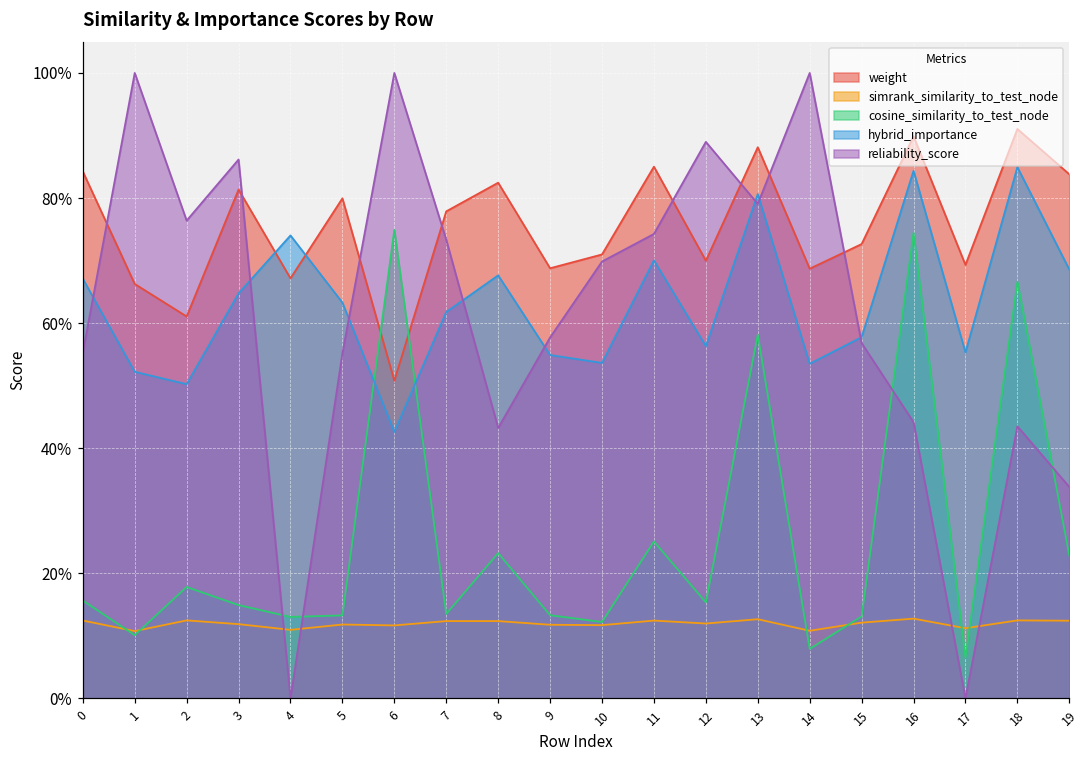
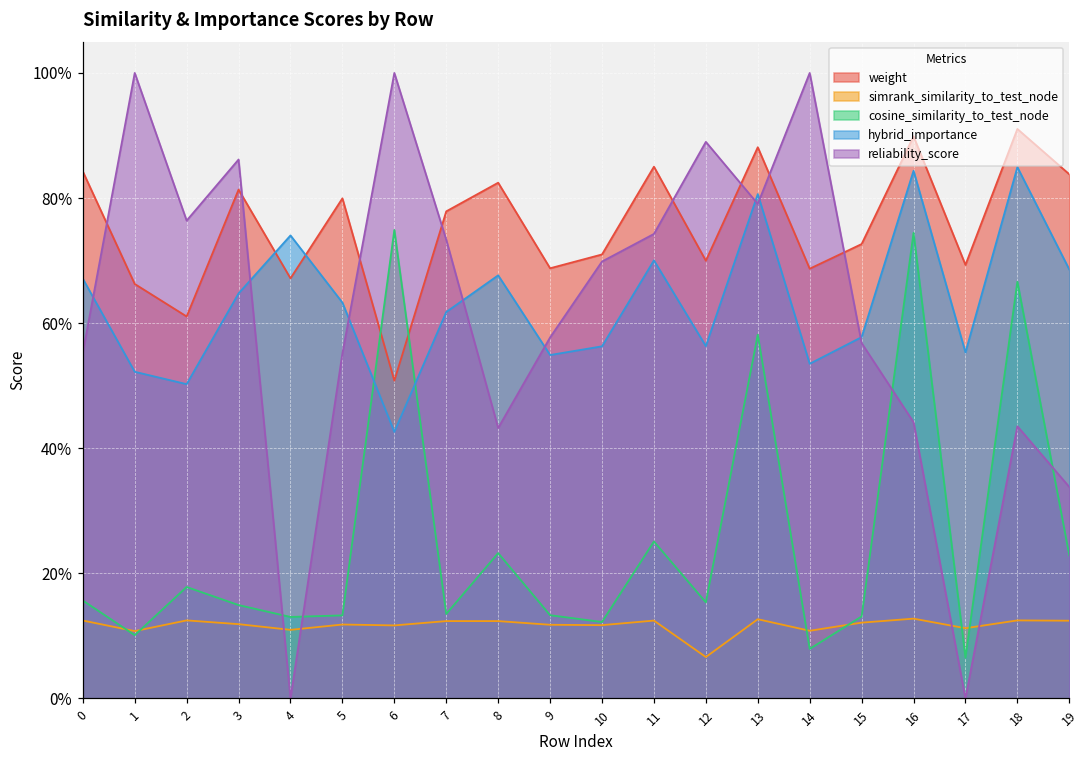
  {
    "weight": {
      "0": "84%",
      "1": "66%",
      "2": "61%",
      "3": "81%",
      "4": "67%",
      "5": "80%",
      "6": "51%",
      "7": "78%",
      "8": "82%",
      "9": "69%",
      "10": "71%",
      "11": "85%",
      "12": "70%",
      "13": "88%",
      "14": "69%",
      "15": "73%",
      "17": "69%",
      "19": "84%"
    },
    "simrank_similarity_to_test_node": {
      "0": "12%",
      "1": "11%",
      "2": "12%",
      "3": "12%",
      "4": "11%",
      "5": "12%",
      "6": "12%",
      "7": "12%",
      "8": "12%",
      "9": "12%",
      "10": "12%",
      "11": "12%",
-     "12": "12%",
+     "12": "7%",
      "13": "13%",
      "14": "11%",
      "15": "12%",
      "16": "13%",
      "17": "11%",
      "18": "12%",
      "19": "12%"
    },
    "cosine_similarity_to_test_node": {
      "0": "16%",
      "1": "10%",
      "2": "18%",
      "3": "15%",
      "4": "13%",
      "5": "13%",
      "6": "75%",
      "7": "14%",
      "8": "23%",
      "9": "13%",
      "10": "12%",
      "11": "25%",
      "12": "15%",
      "13": "58%",
      "14": "8%",
      "15": "13%",
      "16": "74%",
      "17": "7%",
      "18": "67%",
      "19": "23%"
    },
    "hybrid_importance": {
      "0": "67%",
      "1": "52%",
      "2": "50%",
      "3": "65%",
      "4": "74%",
      "5": "63%",
      "6": "43%",
      "7": "62%",
      "8": "68%",
      "9": "55%",
-     "10": "54%",
+     "10": "56%",
      "11": "70%",
      "12": "56%",
      "13": "81%",
      "14": "54%",
      "15": "58%",
      "16": "84%",
      "17": "55%",
      "18": "85%",
      "19": "69%"
    },
    "reliability_score": {
      "0": "55%",
      "1": "100%",
      "2": "76%",
      "3": "86%",
      "4": "0%",
      "5": "55%",
      "6": "100%",
      "7": "73%",
      "8": "43%",
      "9": "58%",
      "10": "70%",
      "11": "74%",
      "12": "89%",
      "13": "79%",
      "14": "100%",
      "15": "57%",
      "16": "44%",
      "17": "0%",
      "18": "44%",
      "19": "34%"
    }
  }
